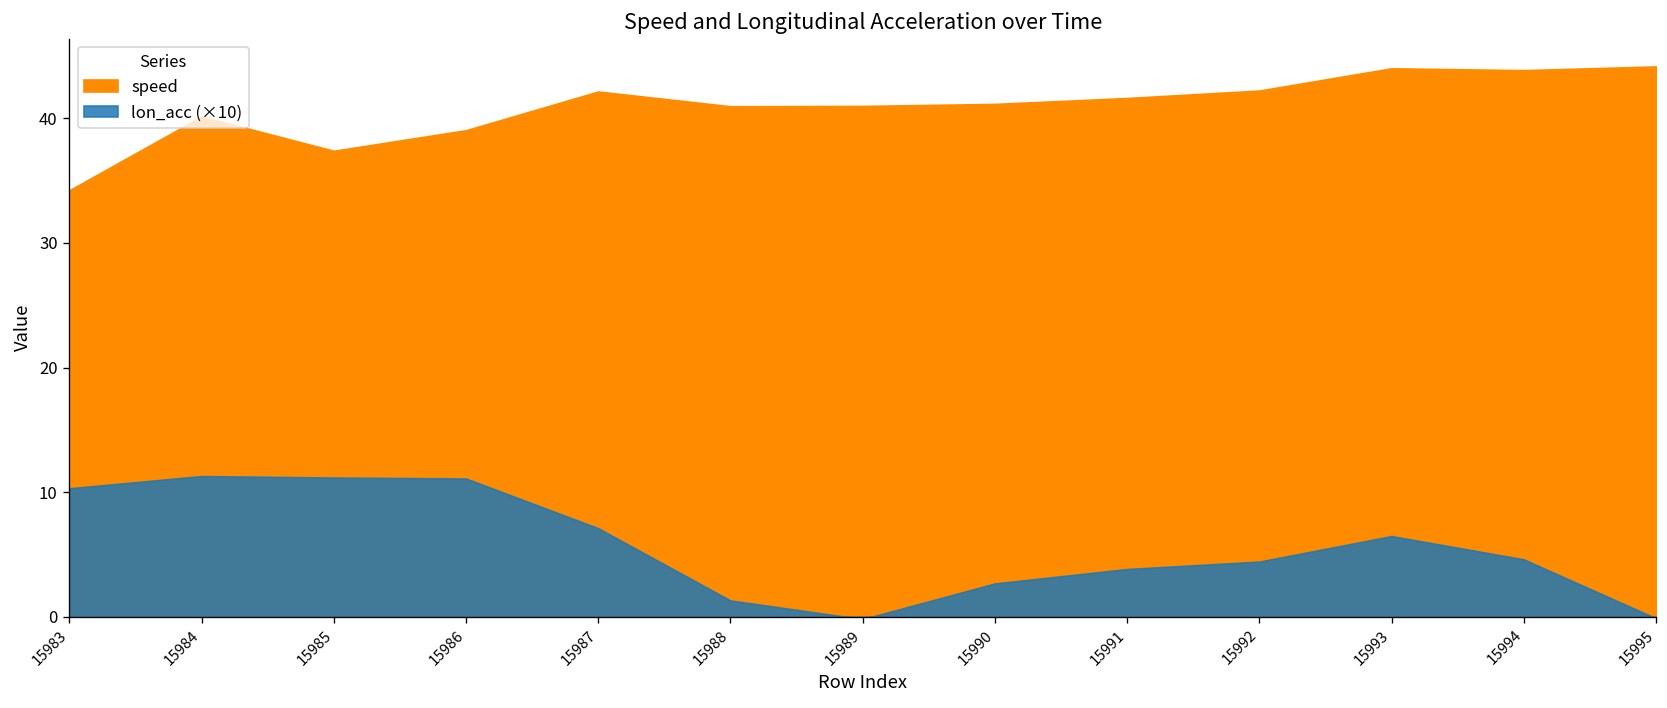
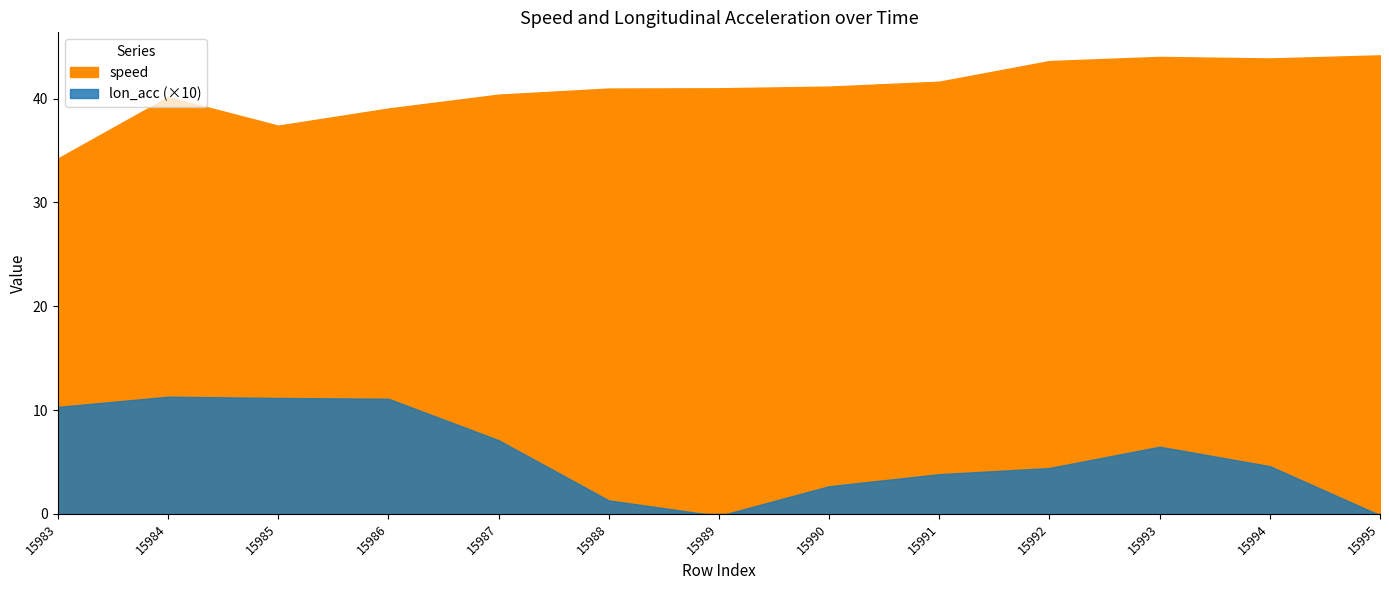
  {
    "speed": {
      "15983": 34.2,
      "15985": 37.4,
      "15986": 39.1,
-     "15987": 42.2,
+     "15987": 40.4,
      "15988": 41.0,
      "15989": 41.0,
      "15990": 41.2,
      "15991": 41.6,
-     "15992": 42.2,
+     "15992": 43.6,
      "15993": 44.0,
      "15994": 43.9,
      "15995": 44.2
    },
    "lon_acc (×10)": {
      "15983": 10.3,
      "15984": 11.3,
      "15985": 11.2,
      "15986": 11.1,
      "15987": 7.1,
      "15988": 1.3,
      "15990": 2.7,
      "15991": 3.8,
      "15992": 4.4,
      "15993": 6.5,
      "15994": 4.6
    }
  }
